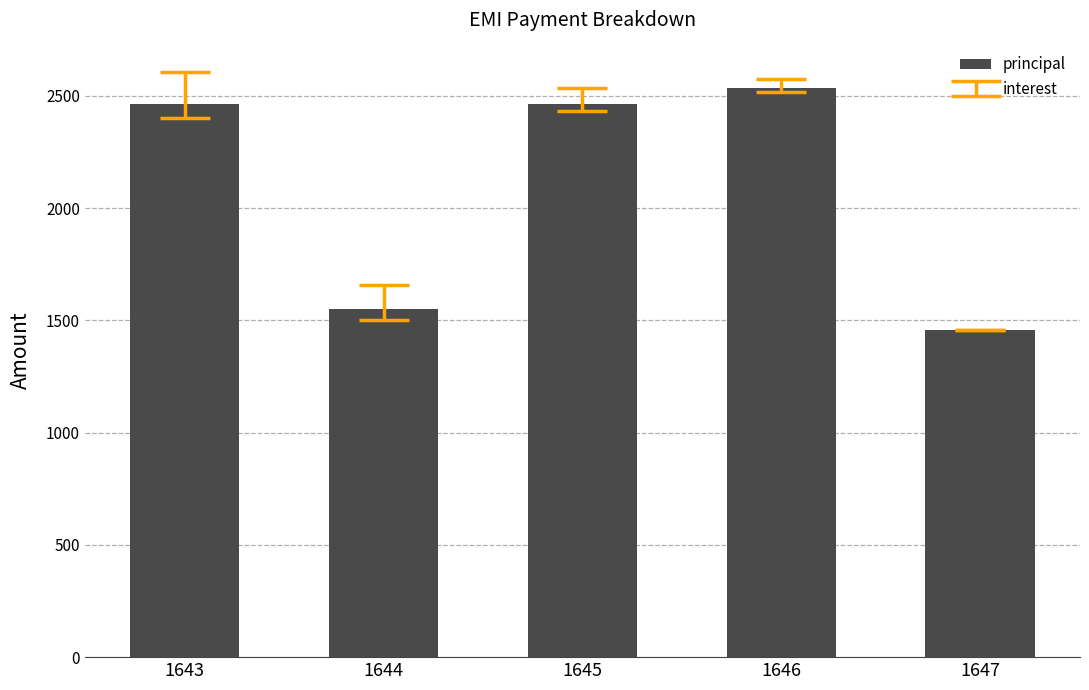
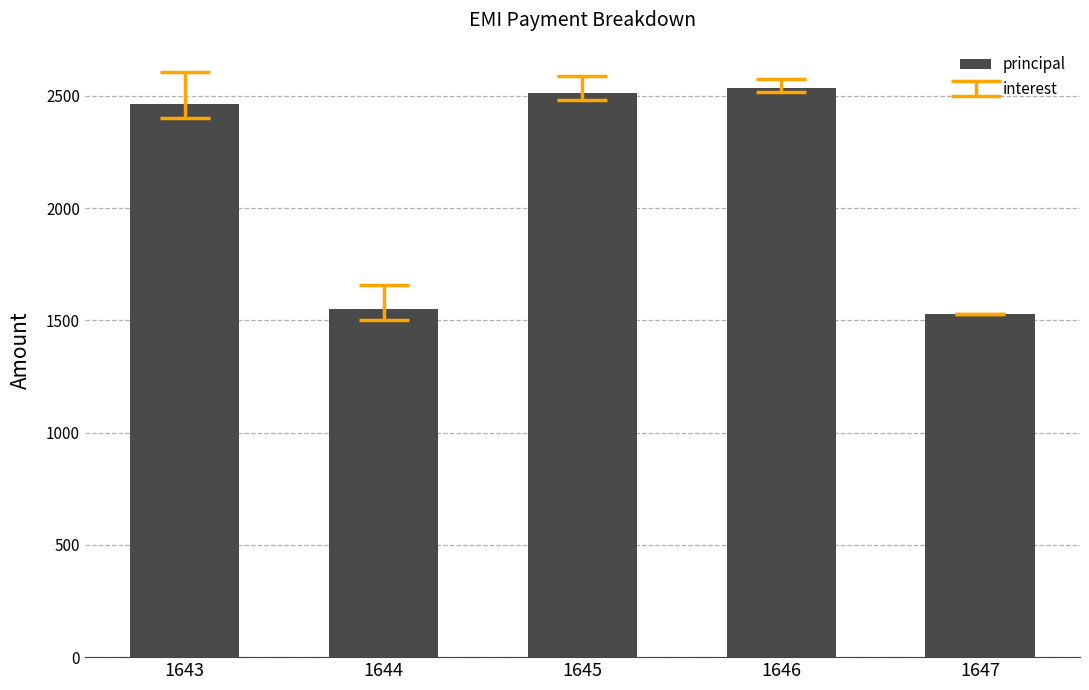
  {
    "principal": {
      "1643": 2460,
      "1644": 1550,
-     "1645": 2460,
+     "1645": 2510,
      "1646": 2540,
-     "1647": 1460
+     "1647": 1530
    }
  }
